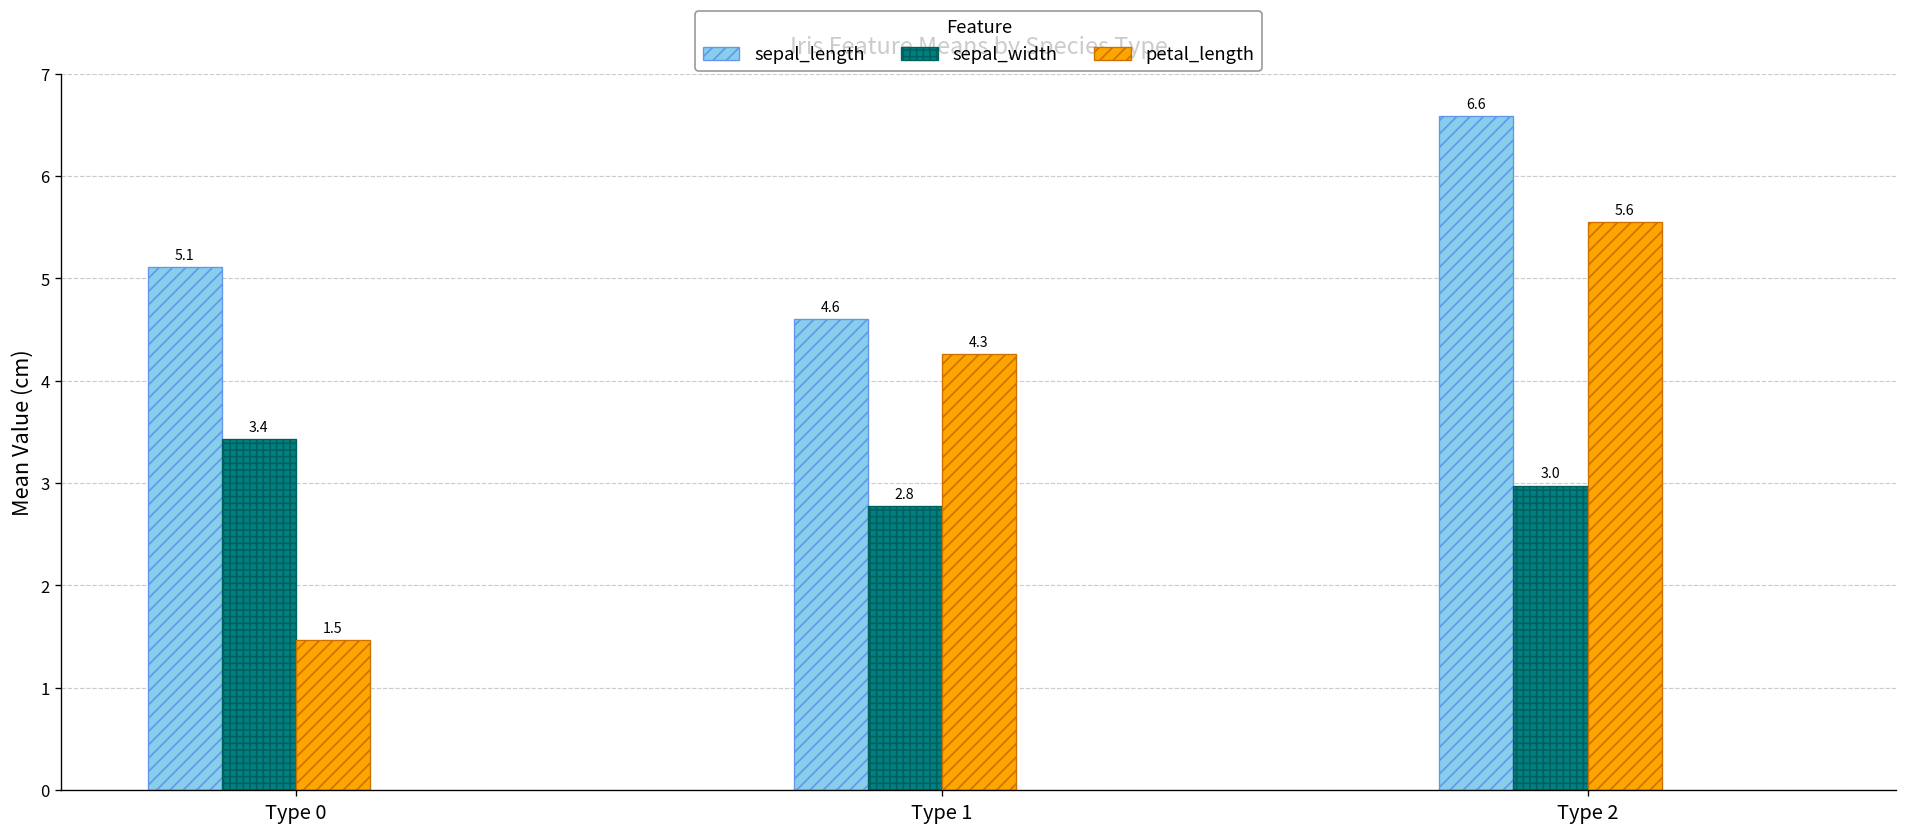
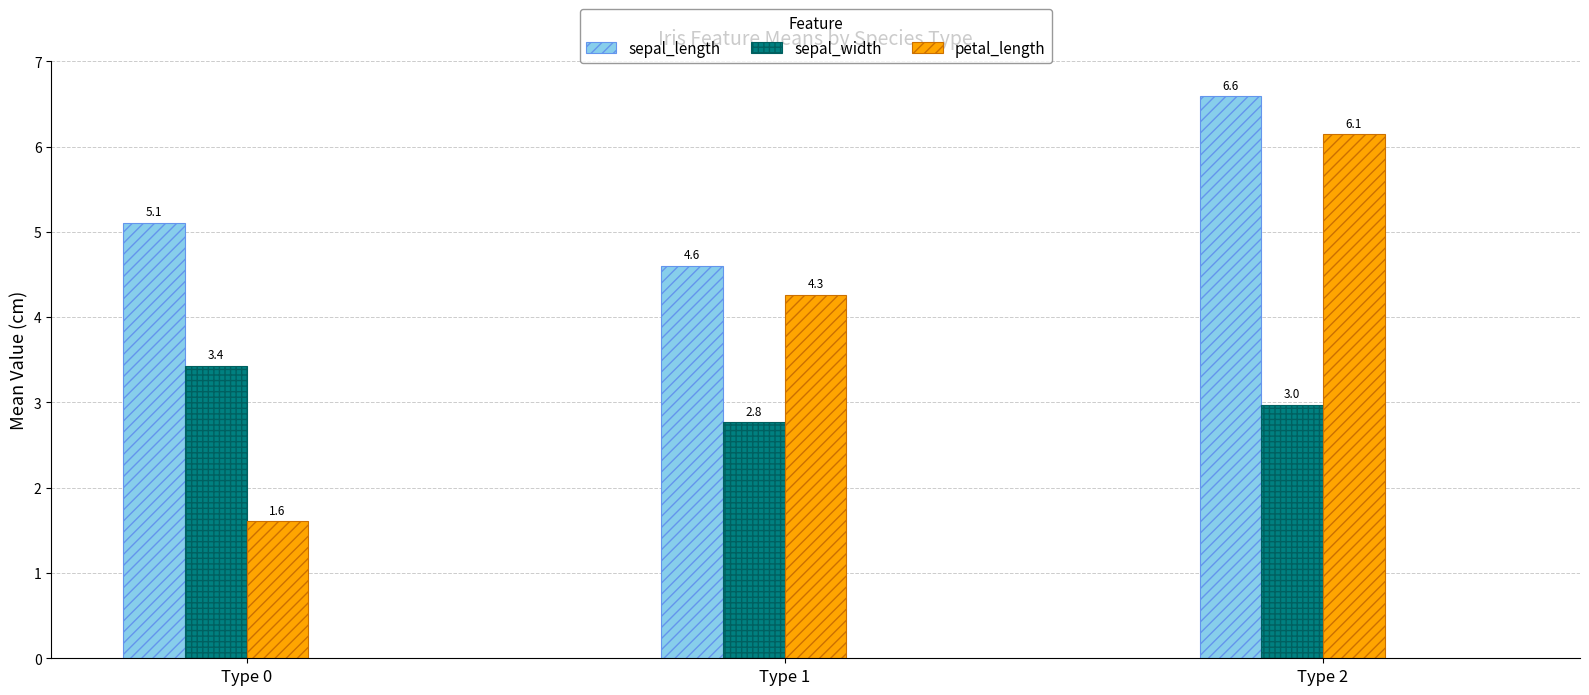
  {
    "sepal_length": {
      "Type 0": 5.1,
      "Type 1": 4.6,
      "Type 2": 6.6
    },
    "sepal_width": {
      "Type 0": 3.4,
      "Type 1": 2.8,
      "Type 2": 3.0
    },
    "petal_length": {
-     "Type 0": 1.5,
+     "Type 0": 1.6,
      "Type 1": 4.3,
-     "Type 2": 5.6
+     "Type 2": 6.1
    }
  }
